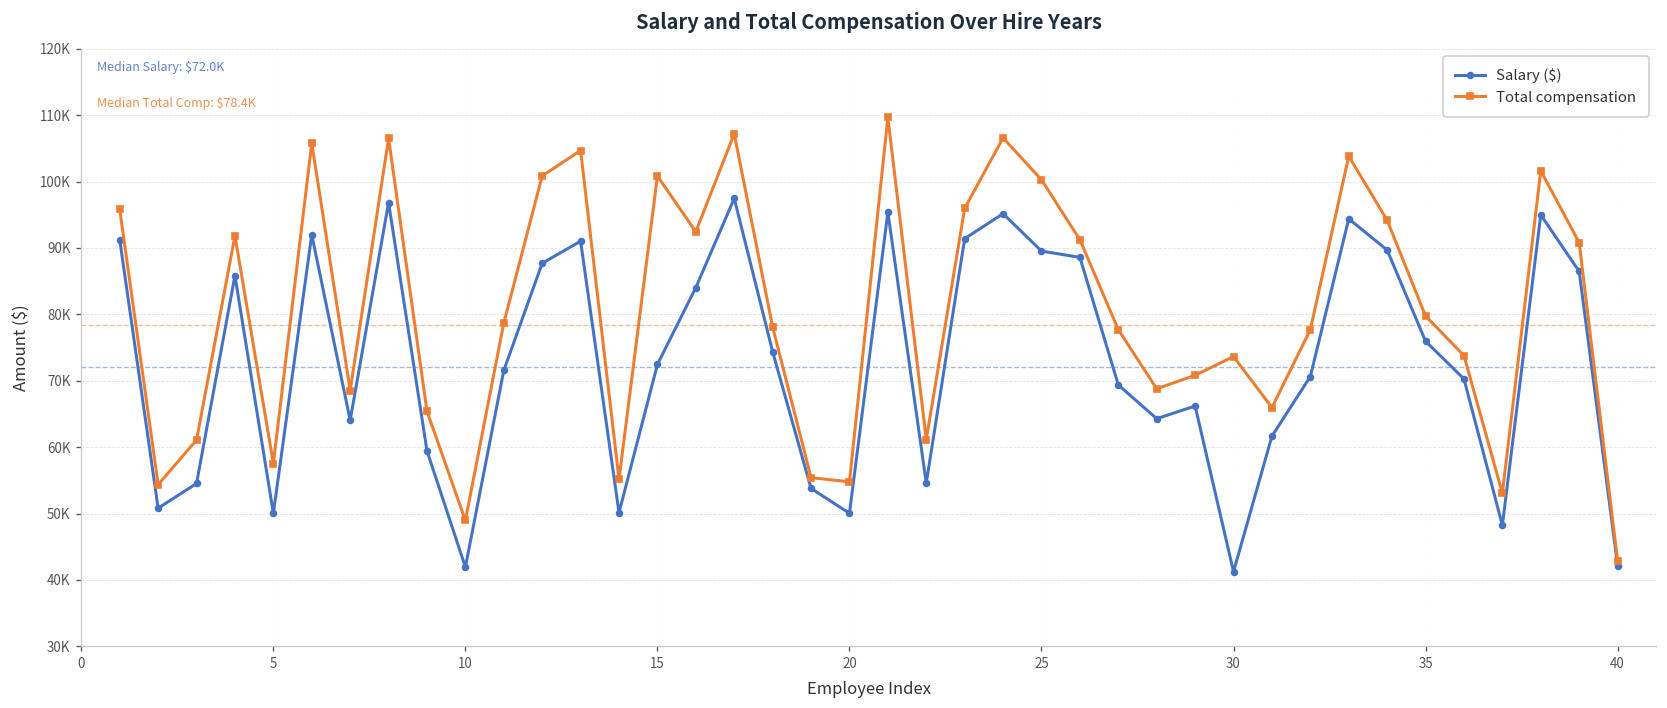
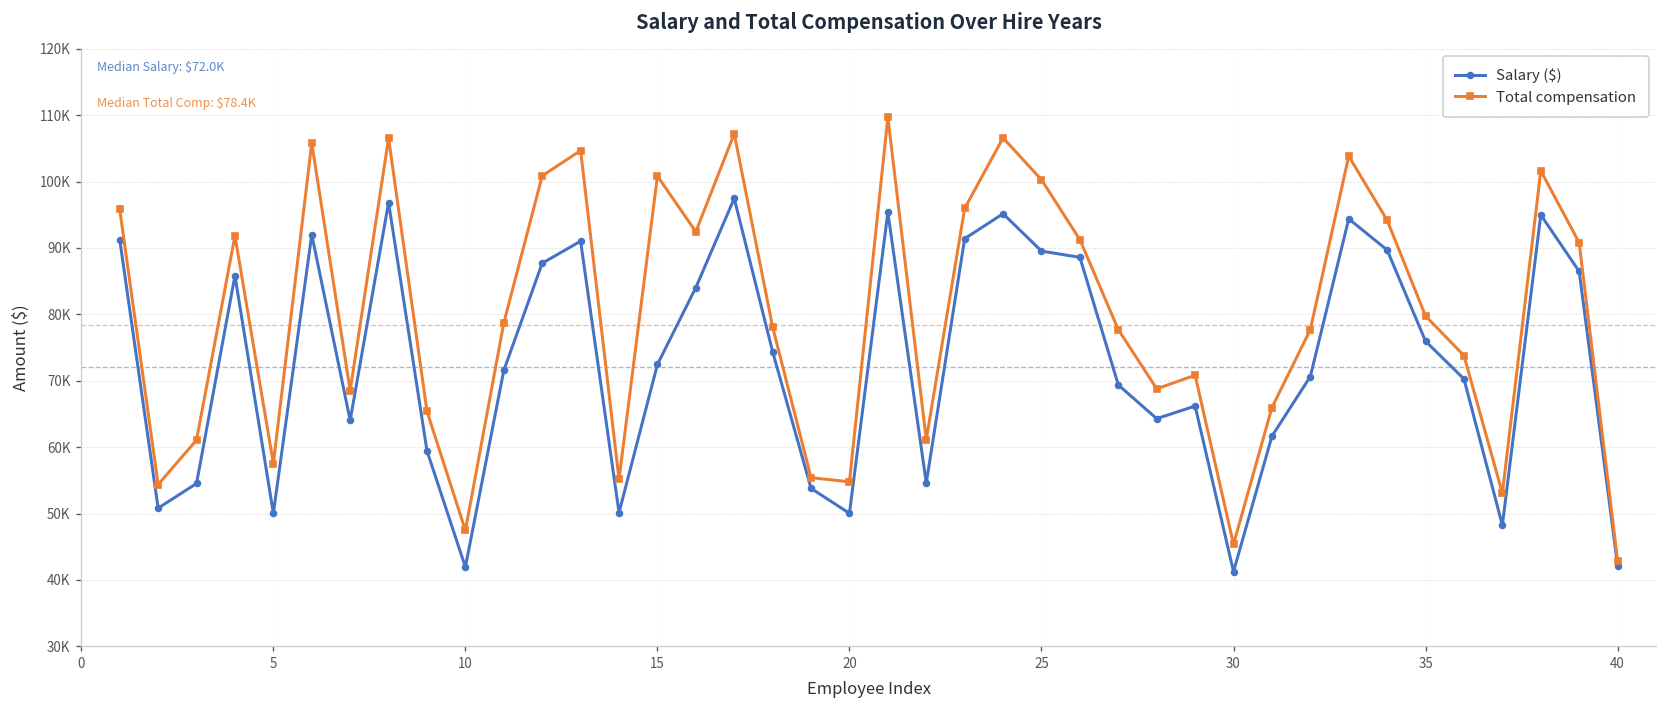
  {
    "Salary ($)": {
      "5": 50000,
      "10": 42000,
      "15": 72000,
      "20": 50000,
      "25": 90000,
      "30": 41000,
      "35": 76000,
      "40": 42000
    },
    "Total compensation": {
      "5": 58000,
-     "10": 49000,
+     "10": 47000,
      "15": 101000,
      "20": 55000,
      "25": 100000,
-     "30": 74000,
+     "30": 45000,
      "35": 80000,
      "40": 43000
    }
  }
